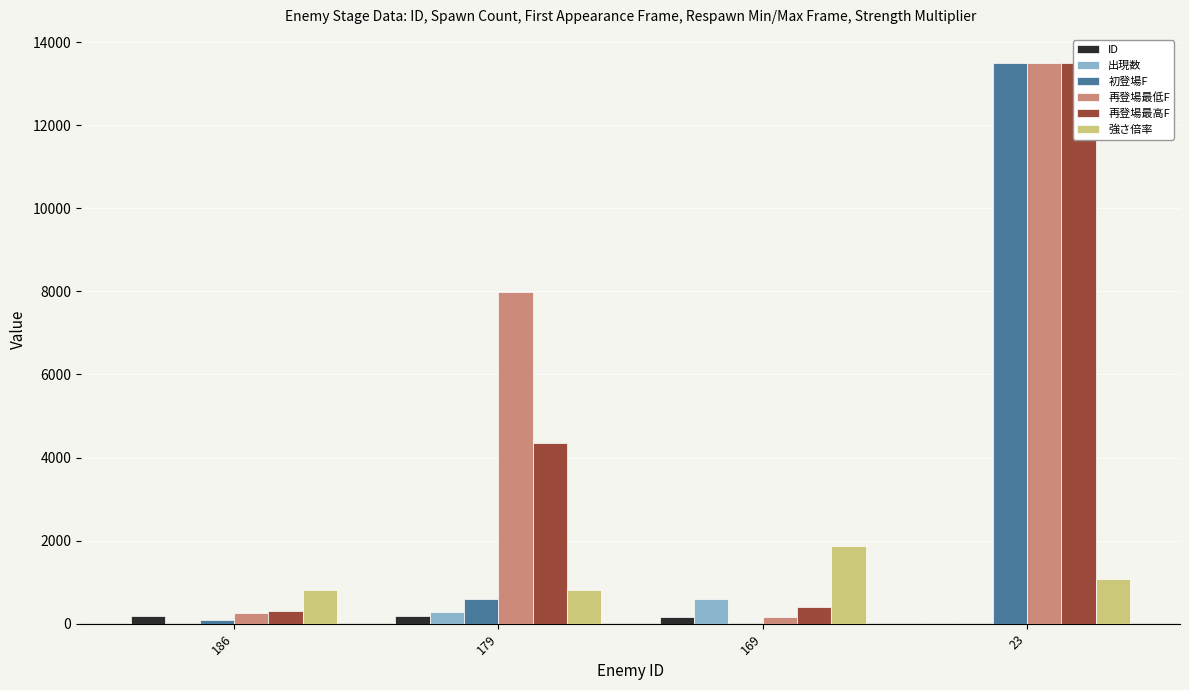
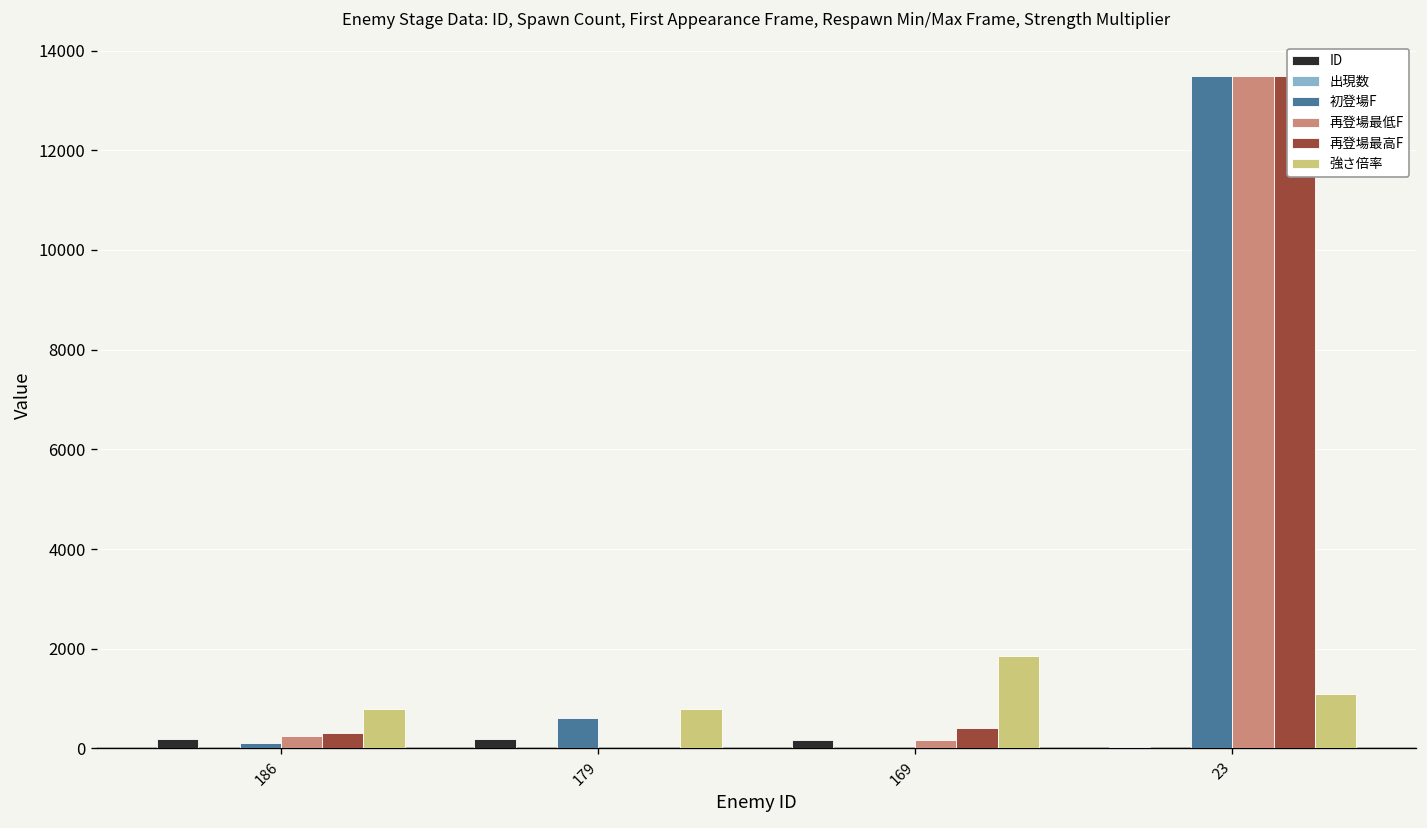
  {
    "ID": {
      "186": 200,
      "179": 200,
      "169": 200
    },
    "出現数": {
-     "179": 300,
-     "169": 600,
+     "179": 0,
+     "169": 0,
      "23": 0
    },
    "初登場F": {
      "186": 100,
      "179": 600,
      "169": 0,
      "23": 13500
    },
    "再登場最低F": {
      "186": 300,
-     "179": 8000,
+     "179": 0,
      "169": 200,
      "23": 13500
    },
    "再登場最高F": {
      "186": 300,
-     "179": 4400,
+     "179": 0,
      "169": 400
    },
    "強さ倍率": {
      "186": 800,
      "179": 800,
      "169": 1900,
      "23": 1100
    }
  }
